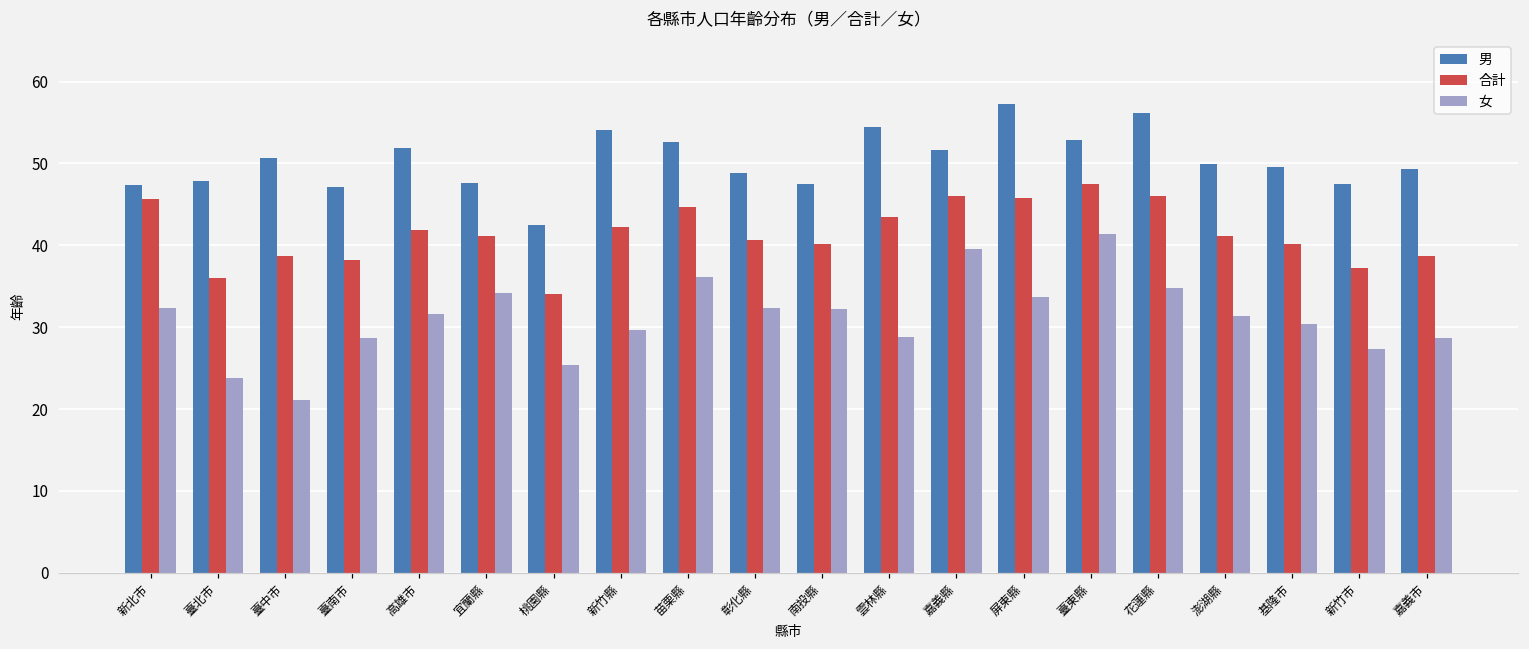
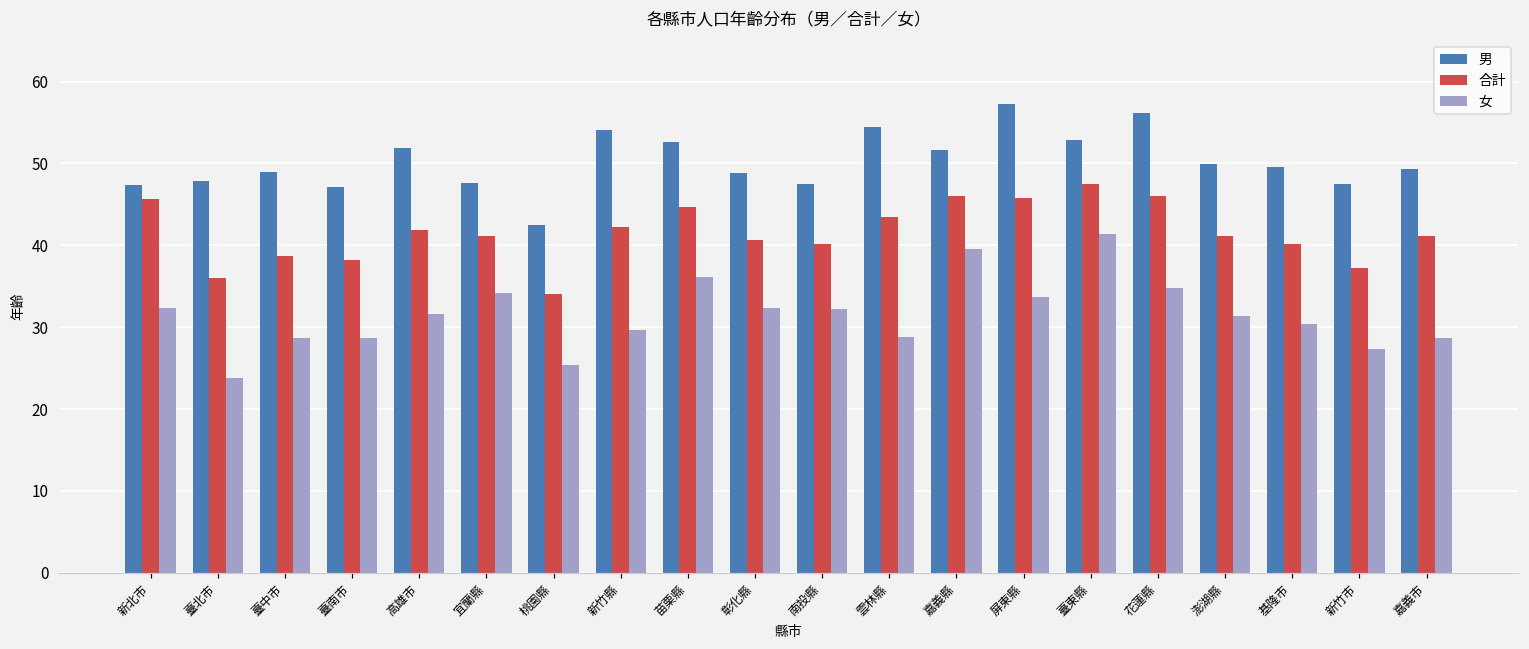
  {
    "男": {
      "新北市": 47,
      "臺北市": 48,
-     "臺中市": 51,
+     "臺中市": 49,
      "臺南市": 47,
      "高雄市": 52,
      "宜蘭縣": 48,
      "桃園縣": 42,
      "新竹縣": 54,
      "苗栗縣": 53,
      "彰化縣": 49,
      "南投縣": 47,
      "雲林縣": 54,
      "嘉義縣": 52,
      "屏東縣": 57,
      "臺東縣": 53,
      "花蓮縣": 56,
      "澎湖縣": 50,
      "基隆市": 50,
      "新竹市": 48,
      "嘉義市": 49
    },
    "合計": {
      "新北市": 46,
      "臺北市": 36,
      "臺中市": 39,
      "臺南市": 38,
      "高雄市": 42,
      "宜蘭縣": 41,
      "桃園縣": 34,
      "新竹縣": 42,
      "苗栗縣": 45,
      "彰化縣": 41,
      "南投縣": 40,
      "雲林縣": 43,
      "嘉義縣": 46,
      "屏東縣": 46,
      "臺東縣": 48,
      "花蓮縣": 46,
      "澎湖縣": 41,
      "基隆市": 40,
      "新竹市": 37,
-     "嘉義市": 39
+     "嘉義市": 41
    },
    "女": {
      "新北市": 32,
      "臺北市": 24,
-     "臺中市": 21,
+     "臺中市": 29,
      "臺南市": 29,
      "高雄市": 32,
      "宜蘭縣": 34,
      "桃園縣": 25,
      "新竹縣": 30,
      "苗栗縣": 36,
      "彰化縣": 32,
      "南投縣": 32,
      "雲林縣": 29,
      "嘉義縣": 40,
      "屏東縣": 34,
      "臺東縣": 41,
      "花蓮縣": 35,
      "澎湖縣": 31,
      "基隆市": 30,
      "新竹市": 27,
      "嘉義市": 29
    }
  }
